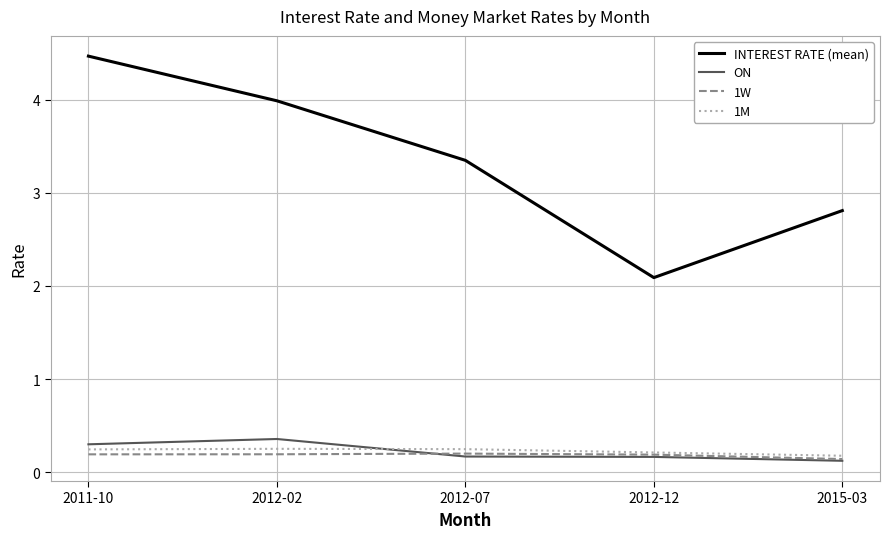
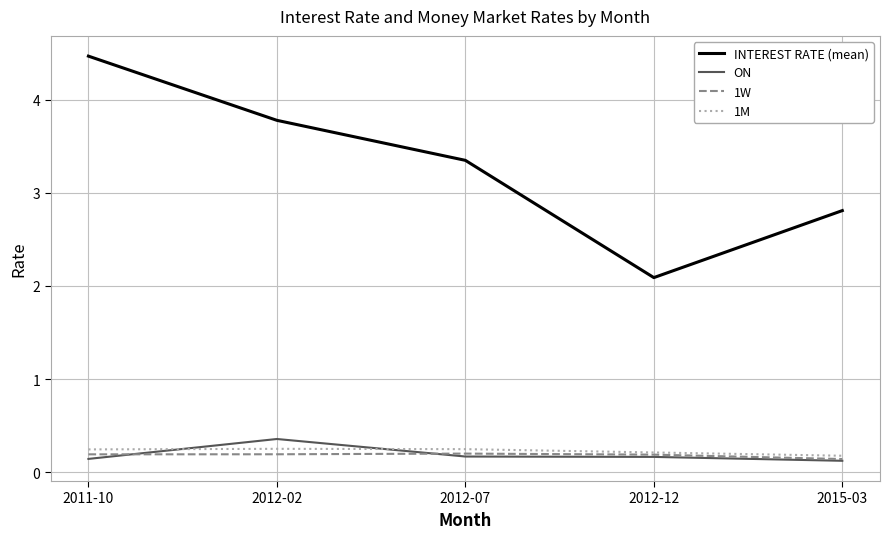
  {
    "INTEREST RATE (mean)": {
      "2011-10": 4.5,
-     "2012-02": 4.0,
+     "2012-02": 3.8,
      "2012-07": 3.4,
      "2012-12": 2.1,
      "2015-03": 2.8
    },
    "ON": {
-     "2011-10": 0.3,
+     "2011-10": 0.1,
      "2012-02": 0.4,
      "2012-07": 0.2
    }
  }
